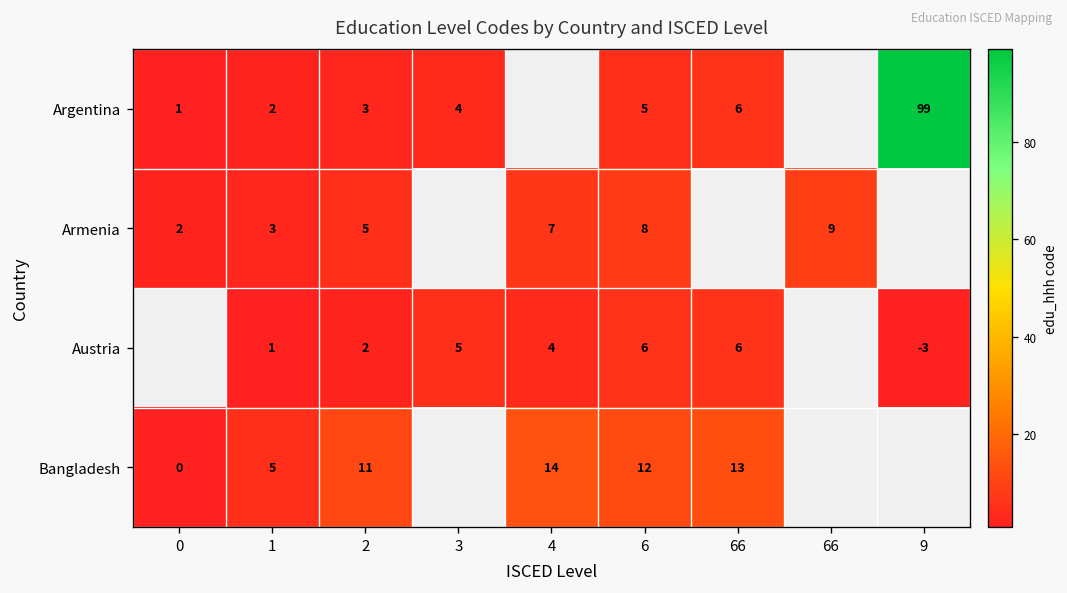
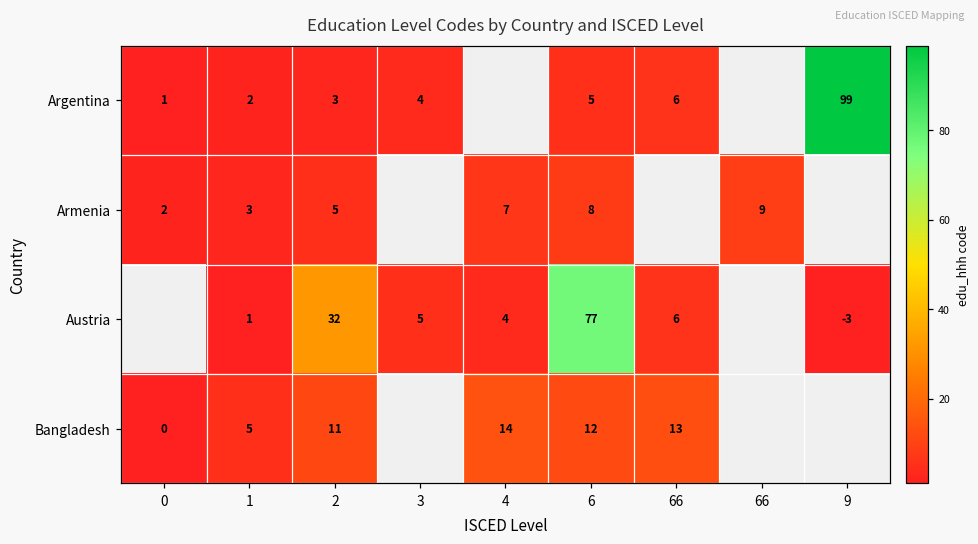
  {
    "Argentina": {
      "0": 1,
      "1": 2,
      "2": 3,
      "3": 4,
      "6": 5,
      "66": 6,
      "9": 99
    },
    "Armenia": {
      "0": 2,
      "1": 3,
      "2": 5,
      "4": 7,
      "6": 8,
      "66": 9
    },
    "Austria": {
      "1": 1,
-     "2": 2,
+     "2": 32,
      "3": 5,
      "4": 4,
-     "6": 6,
+     "6": 77,
      "66": 6,
      "9": -3
    },
    "Bangladesh": {
      "0": 0,
      "1": 5,
      "2": 11,
      "4": 14,
      "6": 12,
      "66": 13
    }
  }
